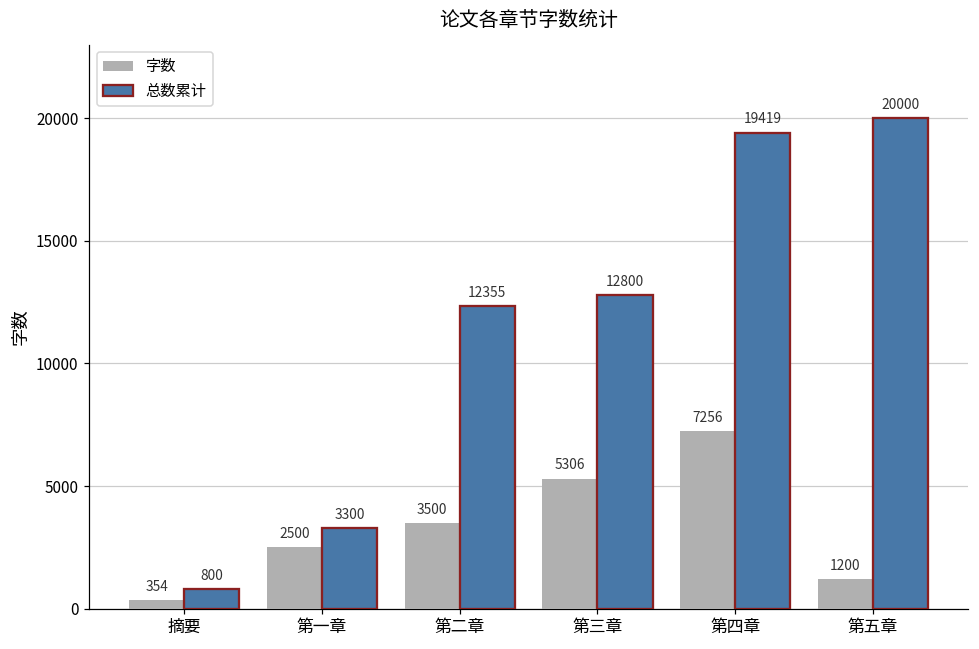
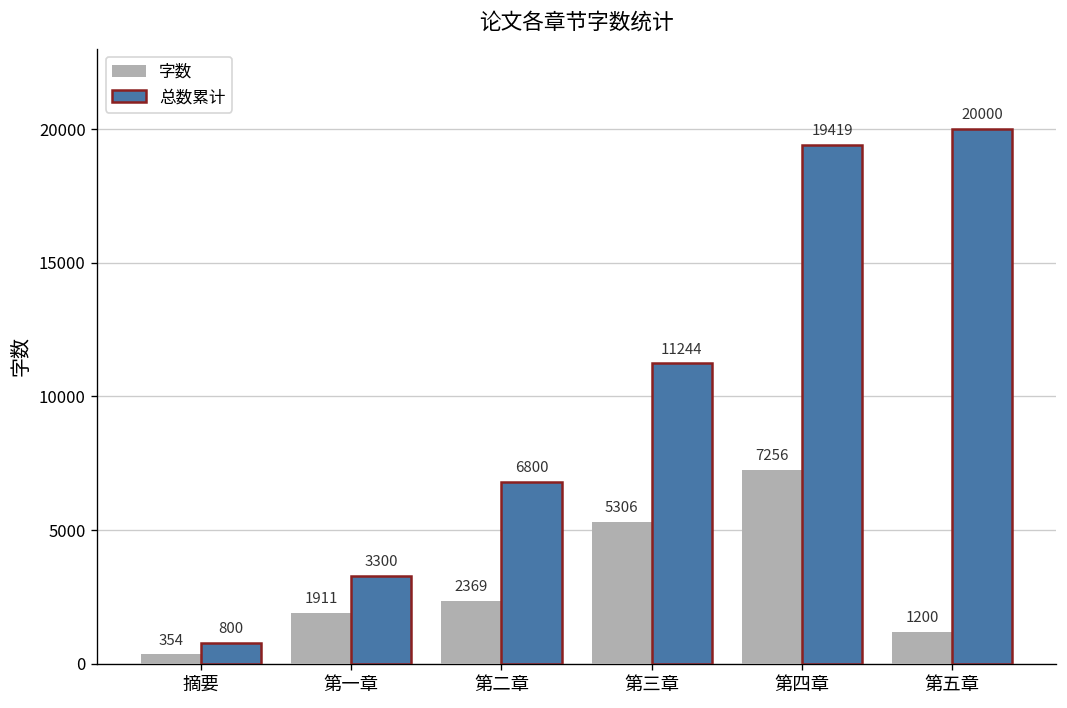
  {
    "字数": {
      "摘要": 354,
-     "第一章": 2500,
-     "第二章": 3500,
+     "第一章": 1911,
+     "第二章": 2369,
      "第三章": 5306,
      "第四章": 7256,
      "第五章": 1200
    },
    "总数累计": {
      "摘要": 800,
      "第一章": 3300,
-     "第二章": 12355,
-     "第三章": 12800,
+     "第二章": 6800,
+     "第三章": 11244,
      "第四章": 19419,
      "第五章": 20000
    }
  }
